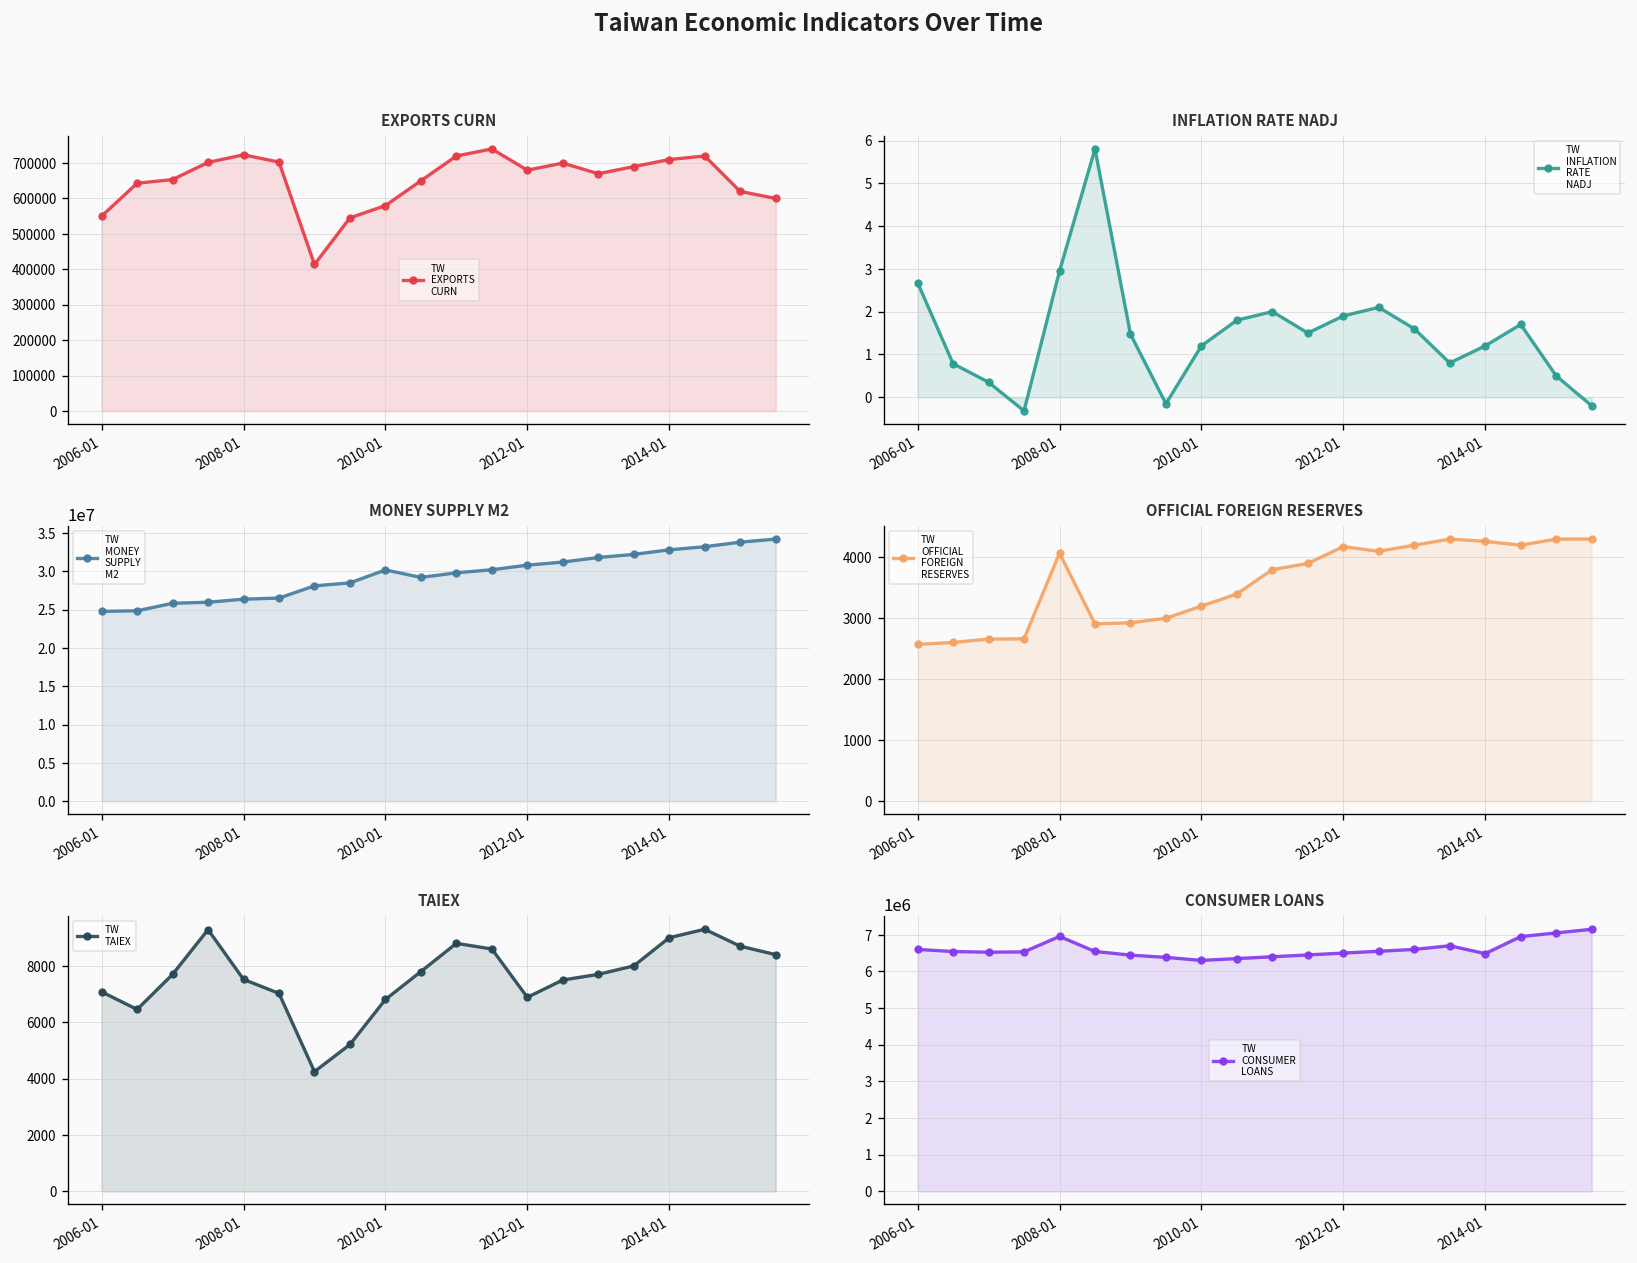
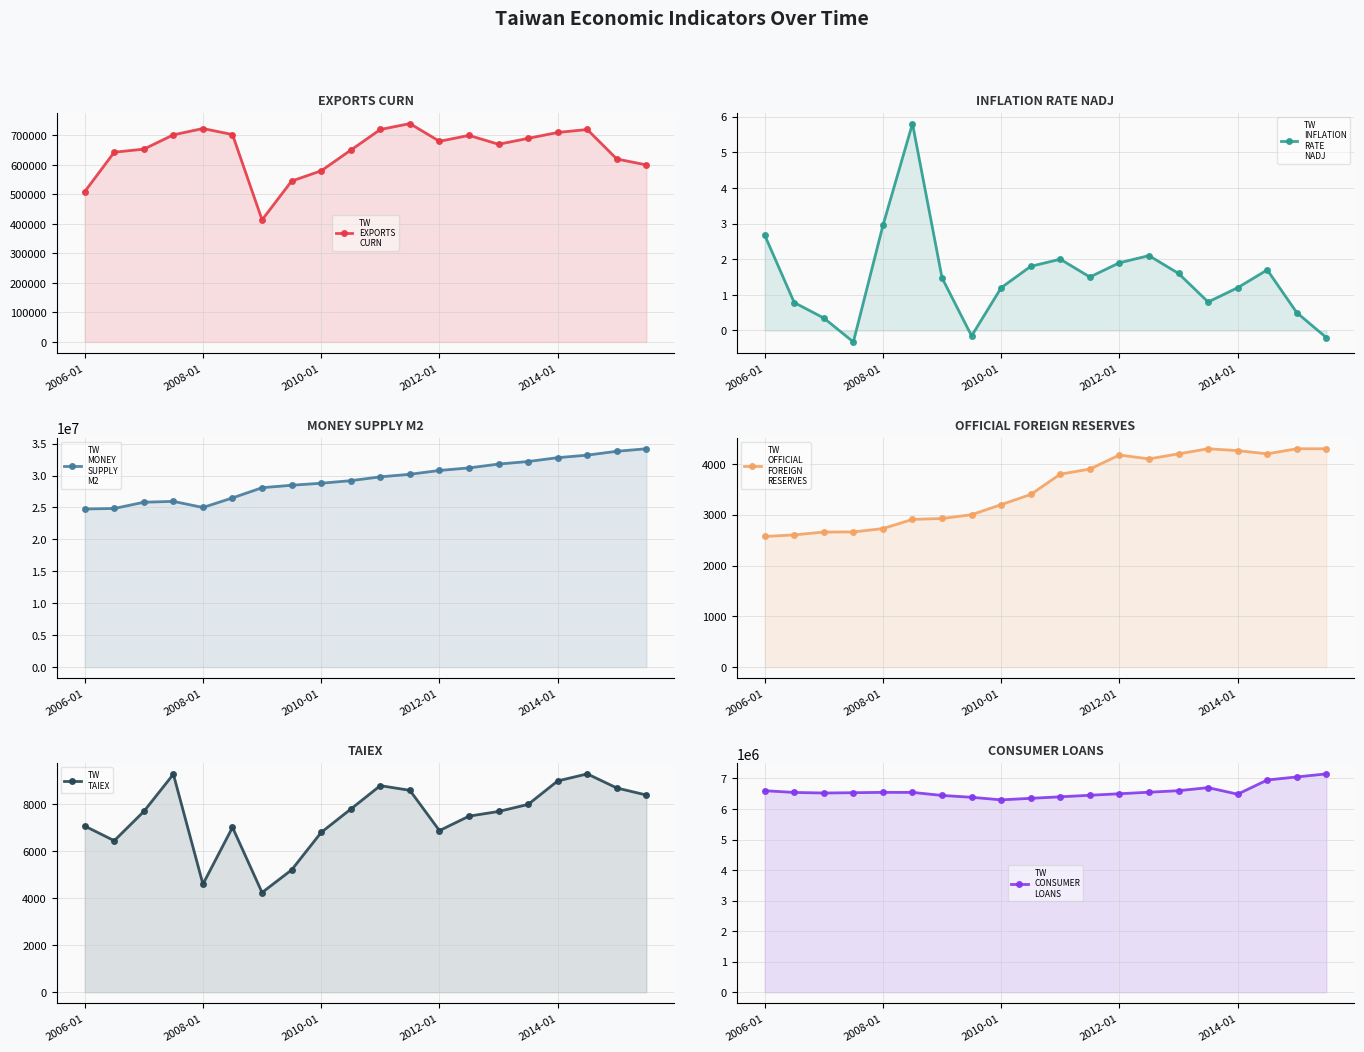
  {
    "EXPORTS CURN": {
-     "2006-01": 550000,
+     "2006-01": 510000,
      "2008-01": 720000,
      "2010-01": 580000,
      "2012-01": 680000,
      "2014-01": 710000
    },
    "MONEY SUPPLY M2": {
      "2006-01": 25000000,
-     "2008-01": 26000000,
-     "2010-01": 30000000,
+     "2008-01": 25000000,
+     "2010-01": 29000000,
      "2012-01": 31000000,
      "2014-01": 33000000
    },
    "OFFICIAL FOREIGN RESERVES": {
      "2006-01": 2600,
-     "2008-01": 4100,
+     "2008-01": 2700,
      "2010-01": 3200,
      "2012-01": 4200,
      "2014-01": 4300
    },
    "TAIEX": {
      "2006-01": 7100,
-     "2008-01": 7500,
+     "2008-01": 4600,
      "2010-01": 6800,
      "2012-01": 6900,
      "2014-01": 9000
    },
    "CONSUMER LOANS": {
      "2006-01": 6600000,
-     "2008-01": 7000000,
+     "2008-01": 6500000,
      "2010-01": 6300000,
      "2012-01": 6500000,
      "2014-01": 6500000
    }
  }
